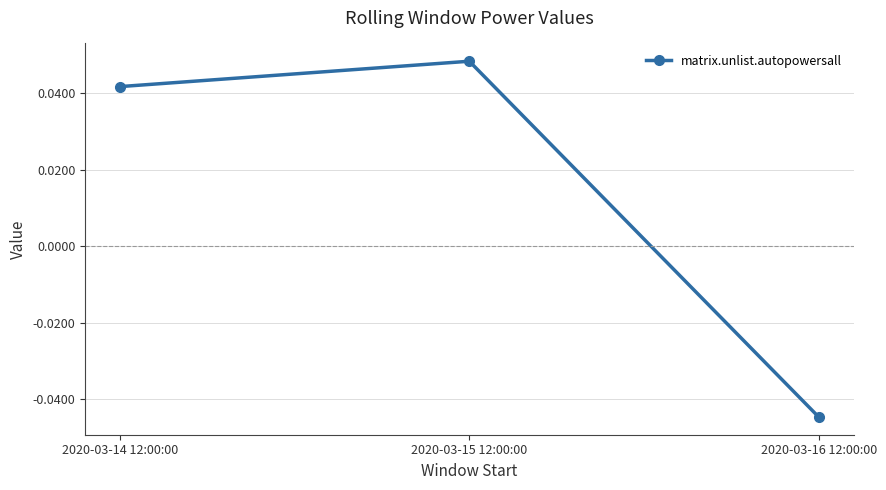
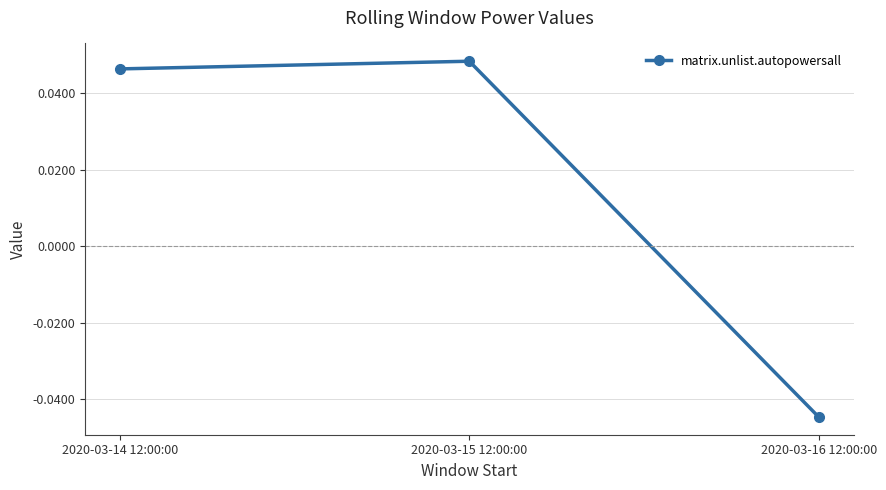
  {
-   "2020-03-14 12:00:00": 0.042,
+   "2020-03-14 12:00:00": 0.046,
    "2020-03-15 12:00:00": 0.048,
    "2020-03-16 12:00:00": -0.045
  }
